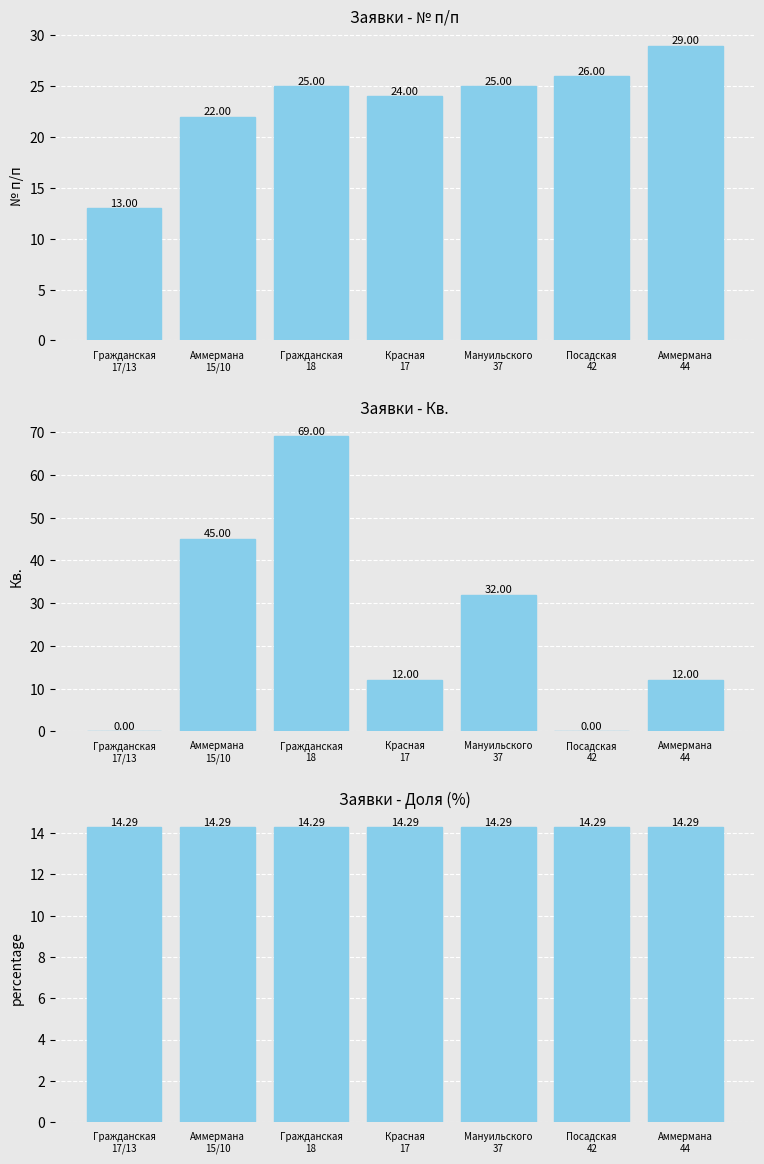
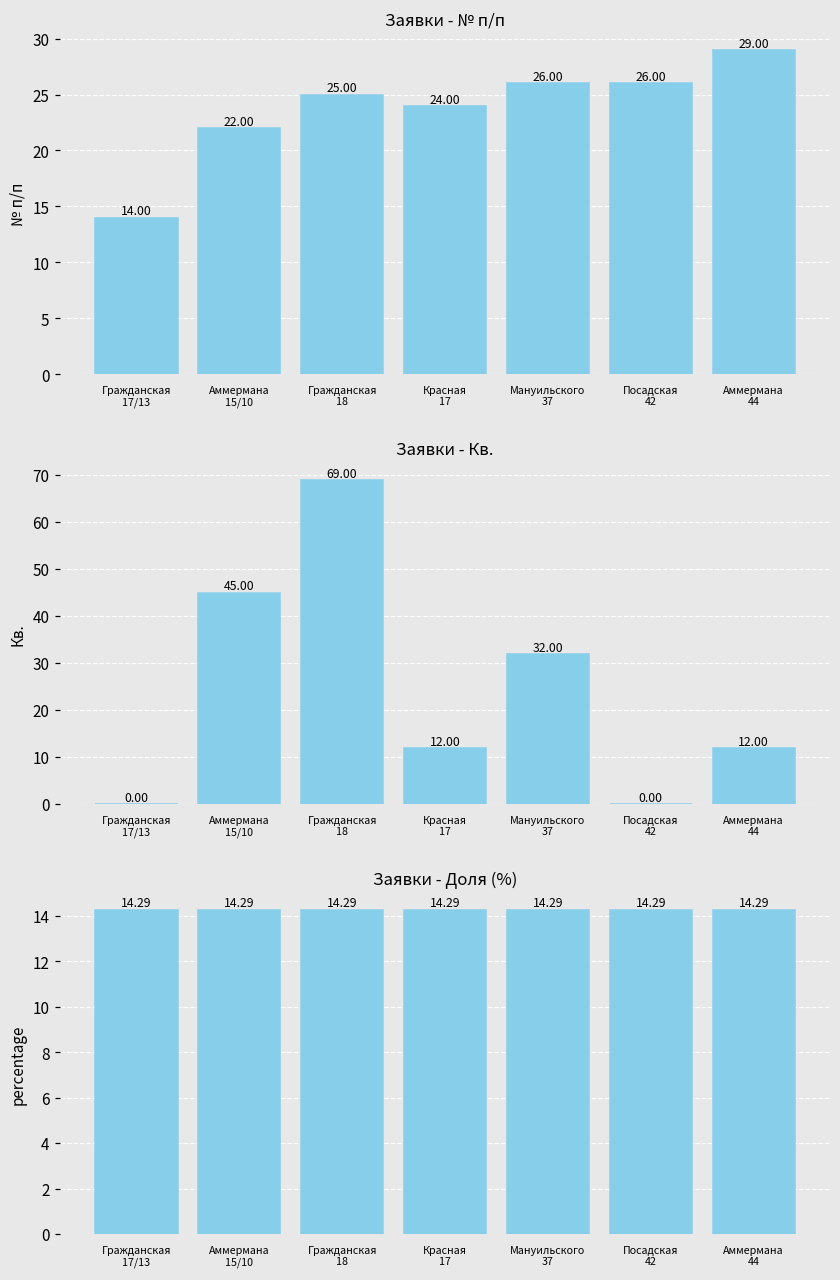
  {
    "Заявки - № п/п": {
-     "Гражданская 17/13": 13.00,
+     "Гражданская 17/13": 14.00,
      "Аммермана 15/10": 22.00,
      "Гражданская 18": 25.00,
      "Красная 17": 24.00,
-     "Мануильского 37": 25.00,
+     "Мануильского 37": 26.00,
      "Посадская 42": 26.00,
      "Аммермана 44": 29.00
    },
    "Заявки - Кв.": {
      "Гражданская 17/13": 0.00,
      "Аммермана 15/10": 45.00,
      "Гражданская 18": 69.00,
      "Красная 17": 12.00,
      "Мануильского 37": 32.00,
      "Посадская 42": 0.00,
      "Аммермана 44": 12.00
    },
    "Заявки - Доля (%)": {
      "Гражданская 17/13": 14.29,
      "Аммермана 15/10": 14.29,
      "Гражданская 18": 14.29,
      "Красная 17": 14.29,
      "Мануильского 37": 14.29,
      "Посадская 42": 14.29,
      "Аммермана 44": 14.29
    }
  }
